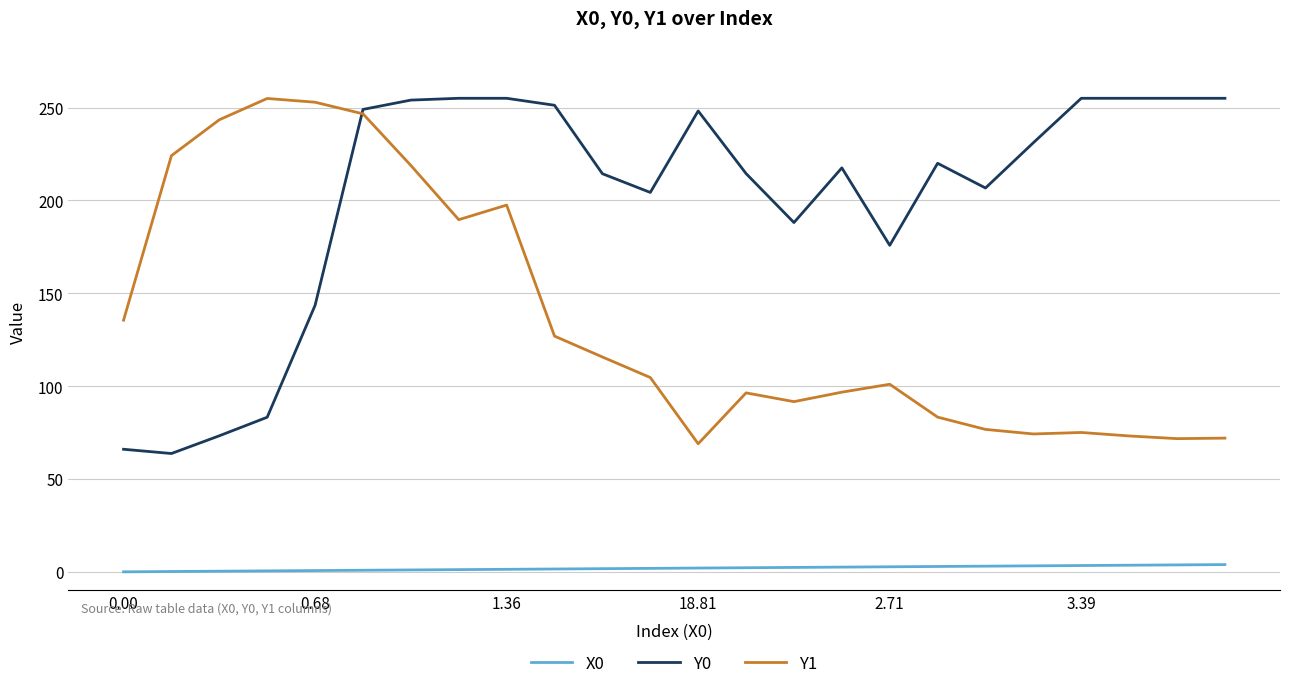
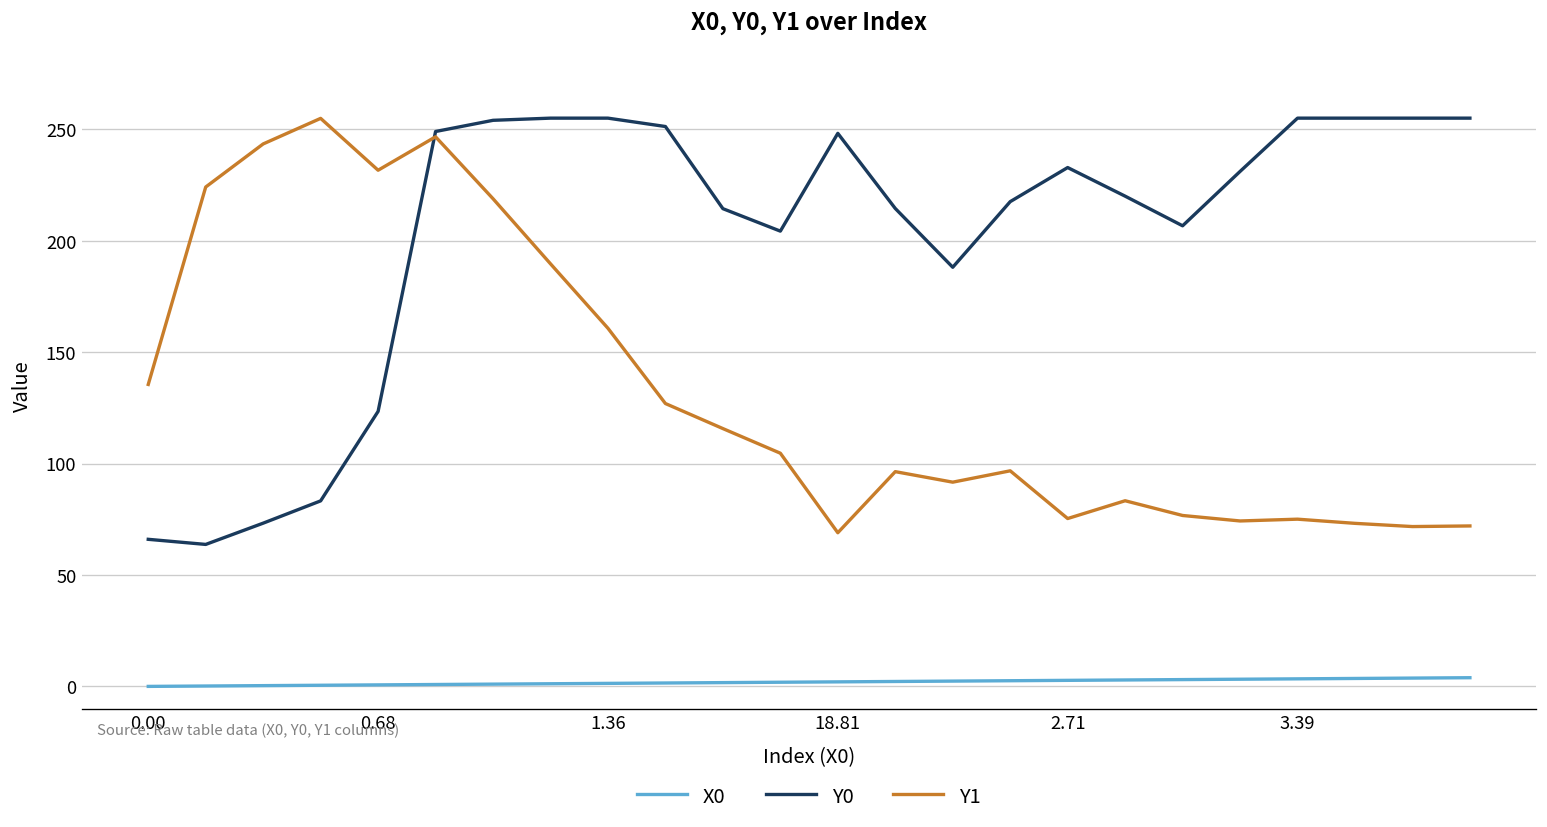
  {
    "X0": {
      "0.00": 0,
      "0.68": 1,
      "1.36": 1,
      "18.81": 2,
      "2.71": 3,
      "3.39": 3
    },
    "Y0": {
      "0.00": 66,
-     "0.68": 144,
+     "0.68": 123,
      "1.36": 255,
      "18.81": 248,
-     "2.71": 176,
+     "2.71": 233,
      "3.39": 255
    },
    "Y1": {
      "0.00": 136,
-     "0.68": 253,
-     "1.36": 197,
+     "0.68": 232,
+     "1.36": 161,
      "18.81": 69,
-     "2.71": 101,
+     "2.71": 75,
      "3.39": 75
    }
  }
